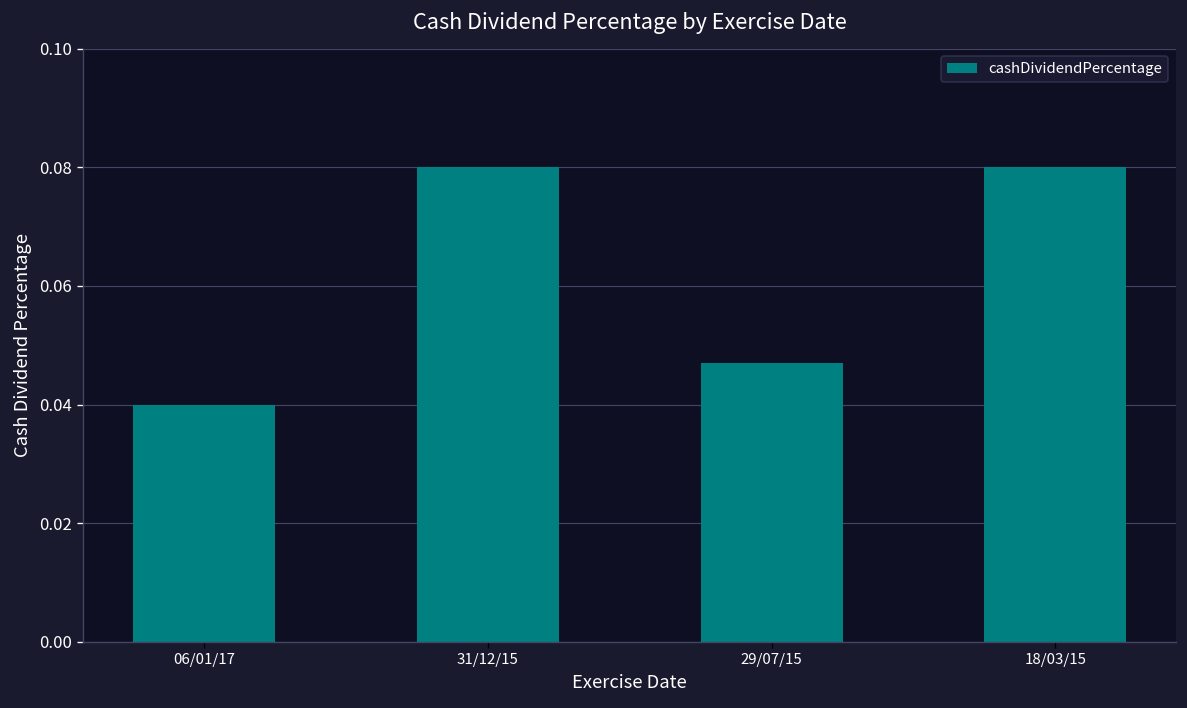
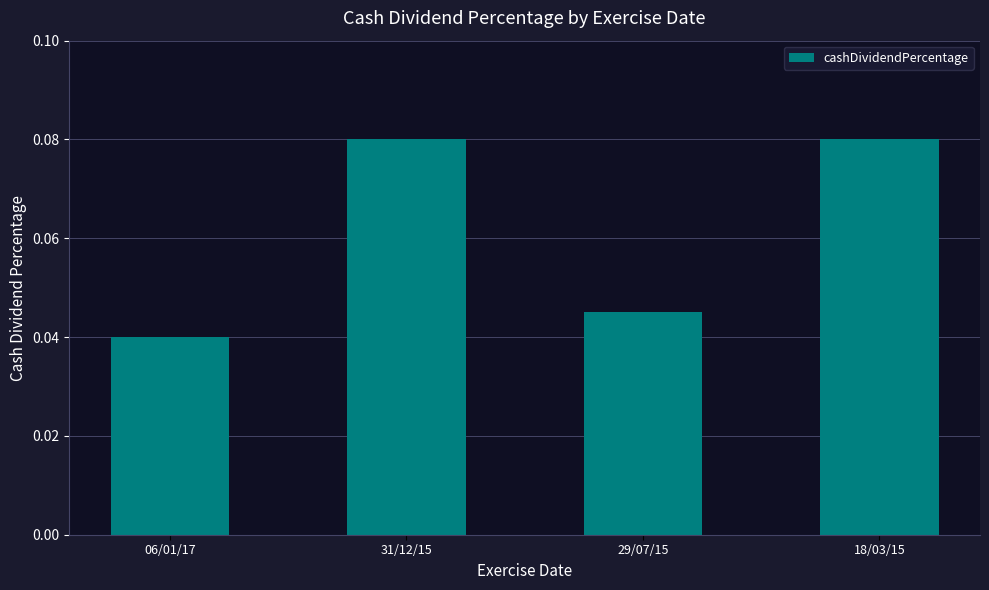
  {
    "06/01/17": 0.040,
    "31/12/15": 0.080,
-   "29/07/15": 0.047,
+   "29/07/15": 0.045,
    "18/03/15": 0.080
  }
